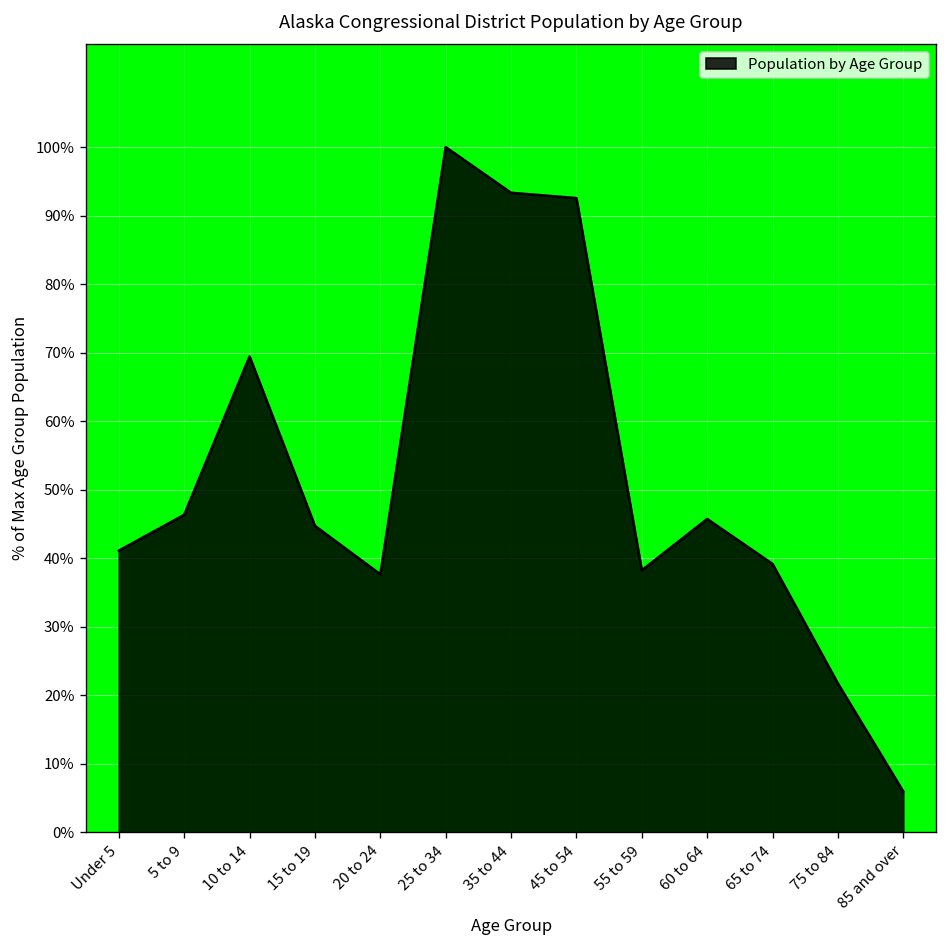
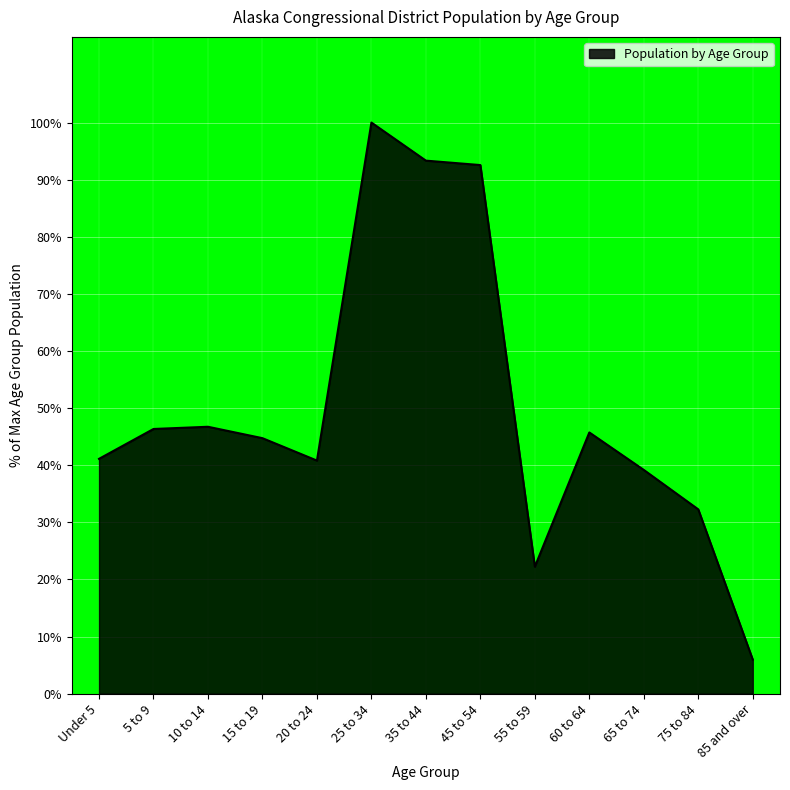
  {
    "Under 5": "41%",
    "5 to 9": "46%",
-   "10 to 14": "69%",
+   "10 to 14": "47%",
    "15 to 19": "45%",
-   "20 to 24": "38%",
+   "20 to 24": "41%",
    "25 to 34": "100%",
    "35 to 44": "93%",
    "45 to 54": "93%",
-   "55 to 59": "38%",
+   "55 to 59": "22%",
    "60 to 64": "46%",
    "65 to 74": "39%",
-   "75 to 84": "22%",
+   "75 to 84": "32%",
    "85 and over": "6%"
  }
